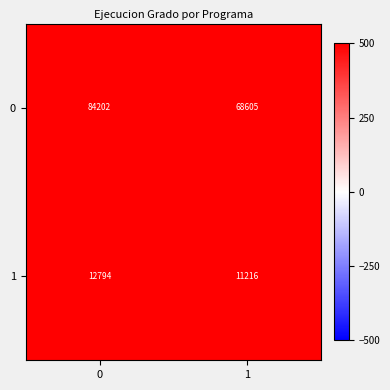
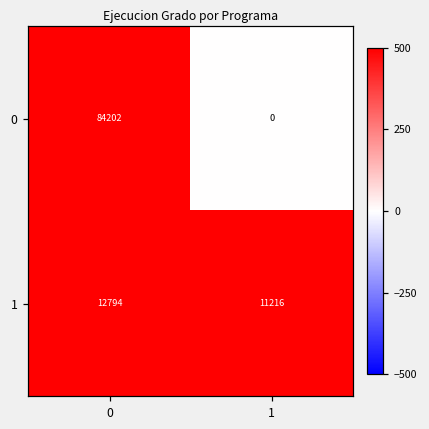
  {
    "0": {
      "0": 84202,
-     "1": 68605
+     "1": 0
    },
    "1": {
      "0": 12794,
      "1": 11216
    }
  }
